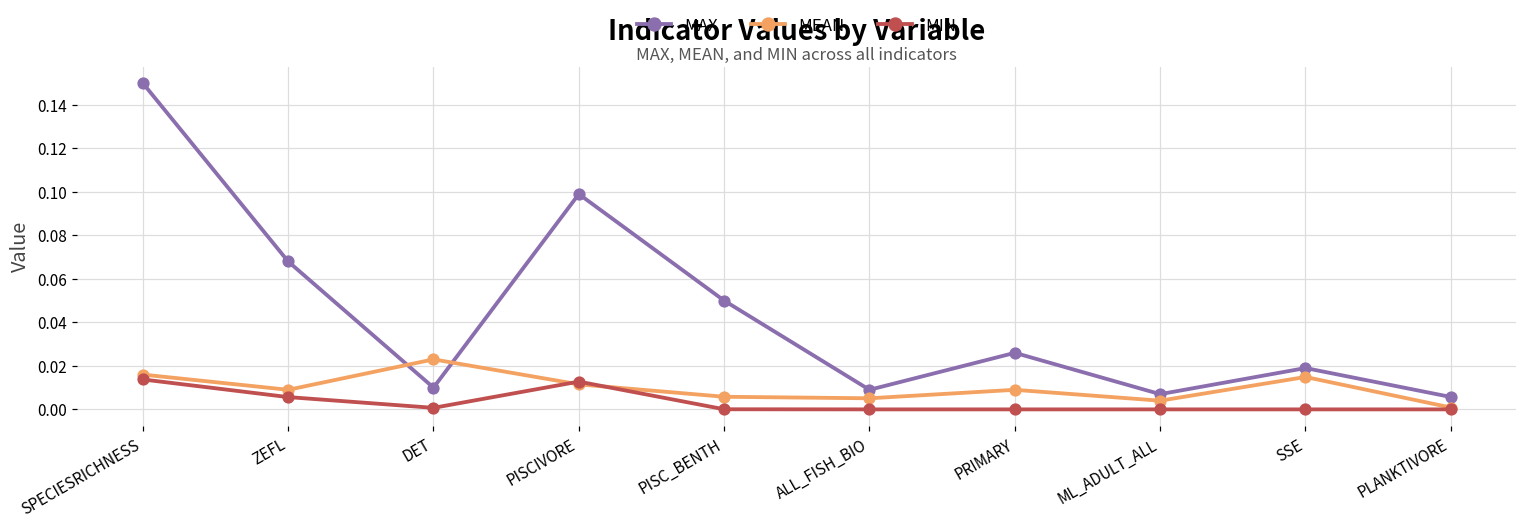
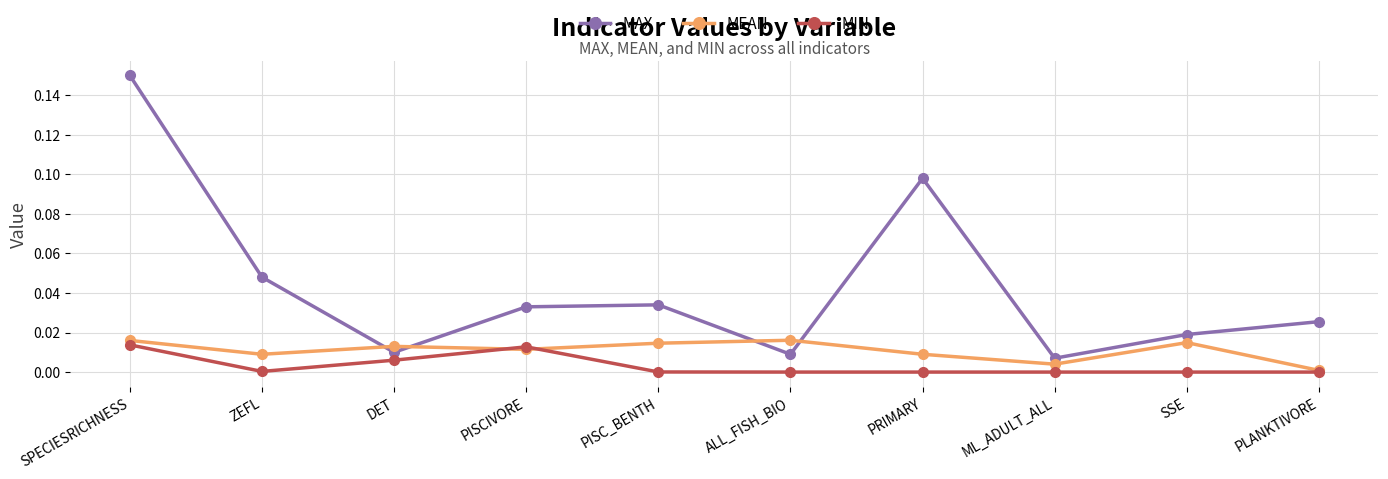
  {
    "MAX": {
      "SPECIESRICHNESS": 0.150,
-     "ZEFL": 0.068,
+     "ZEFL": 0.048,
      "DET": 0.010,
-     "PISCIVORE": 0.099,
-     "PISC_BENTH": 0.050,
+     "PISCIVORE": 0.033,
+     "PISC_BENTH": 0.034,
      "ALL_FISH_BIO": 0.009,
-     "PRIMARY": 0.026,
+     "PRIMARY": 0.098,
      "ML_ADULT_ALL": 0.007,
      "SSE": 0.019,
-     "PLANKTIVORE": 0.006
+     "PLANKTIVORE": 0.026
    },
    "MEAN": {
      "SPECIESRICHNESS": 0.016,
      "ZEFL": 0.009,
-     "DET": 0.023,
+     "DET": 0.013,
      "PISCIVORE": 0.012,
-     "PISC_BENTH": 0.006,
-     "ALL_FISH_BIO": 0.005,
+     "PISC_BENTH": 0.015,
+     "ALL_FISH_BIO": 0.016,
      "PRIMARY": 0.009,
      "ML_ADULT_ALL": 0.004,
      "SSE": 0.015
    },
    "MIN": {
      "SPECIESRICHNESS": 0.014,
-     "ZEFL": 0.006,
-     "DET": 0.001,
+     "ZEFL": 0.000,
+     "DET": 0.006,
      "PISCIVORE": 0.013,
      "PISC_BENTH": 0.000,
      "ALL_FISH_BIO": 0.000,
      "PRIMARY": 0.000,
      "ML_ADULT_ALL": 0.000,
      "SSE": 0.000
    }
  }
